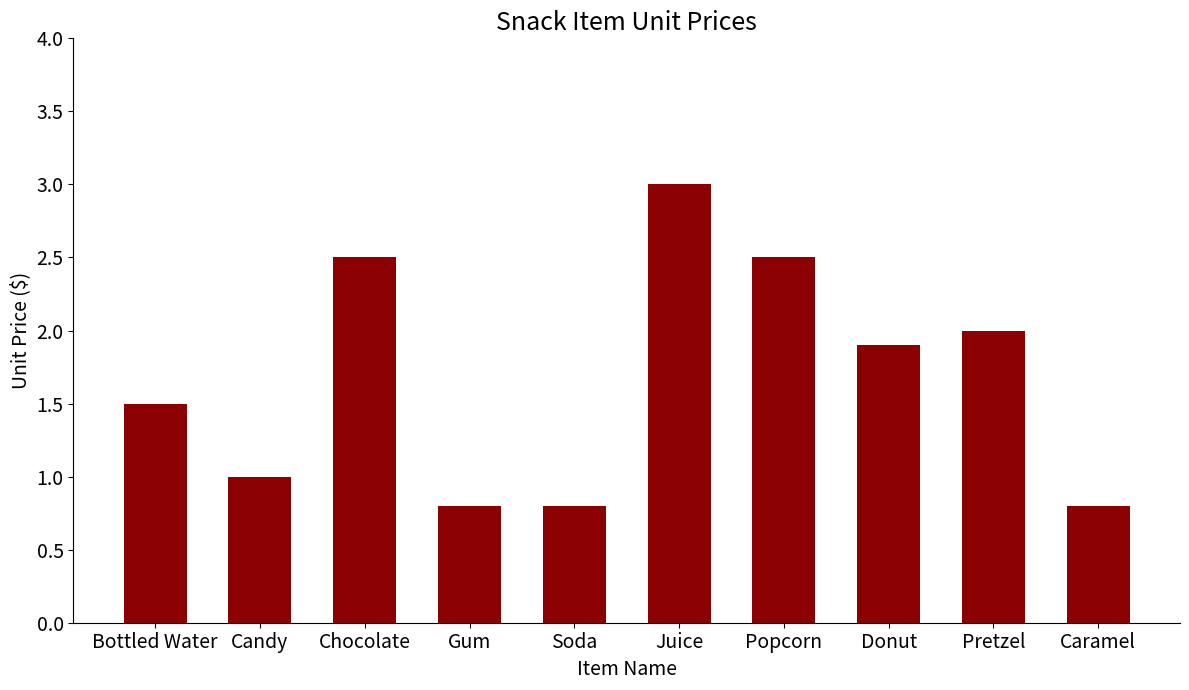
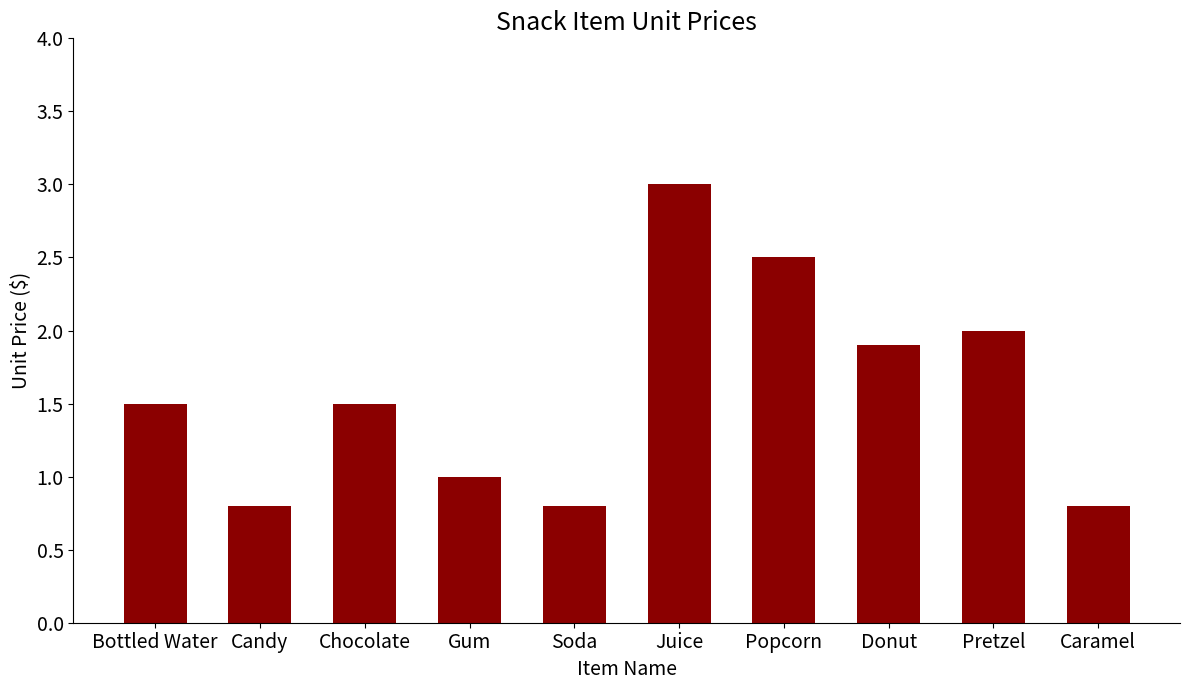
  {
    "Bottled Water": 1.5,
-   "Candy": 1.0,
-   "Chocolate": 2.5,
-   "Gum": 0.8,
+   "Candy": 0.8,
+   "Chocolate": 1.5,
+   "Gum": 1.0,
    "Soda": 0.8,
    "Juice": 3.0,
    "Popcorn": 2.5,
    "Donut": 1.9,
    "Pretzel": 2.0,
    "Caramel": 0.8
  }
